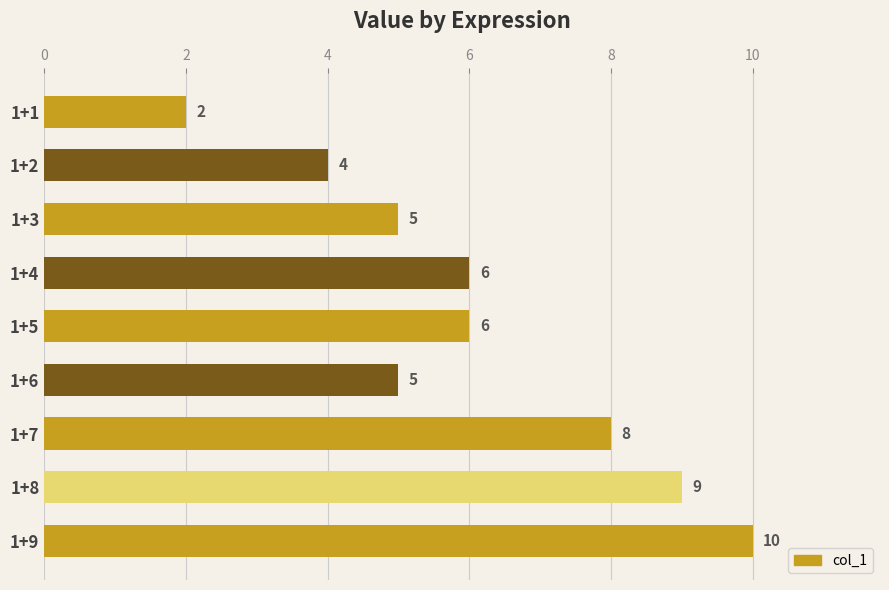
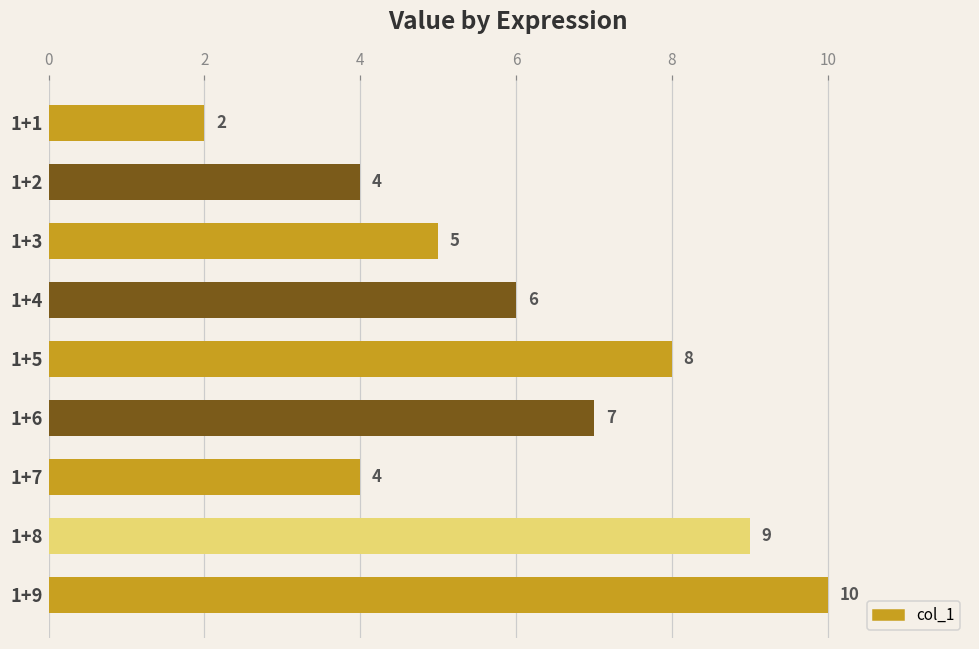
  {
    "1+1": 2,
    "1+2": 4,
    "1+3": 5,
    "1+4": 6,
-   "1+5": 6,
-   "1+6": 5,
-   "1+7": 8,
+   "1+5": 8,
+   "1+6": 7,
+   "1+7": 4,
    "1+8": 9,
    "1+9": 10
  }
